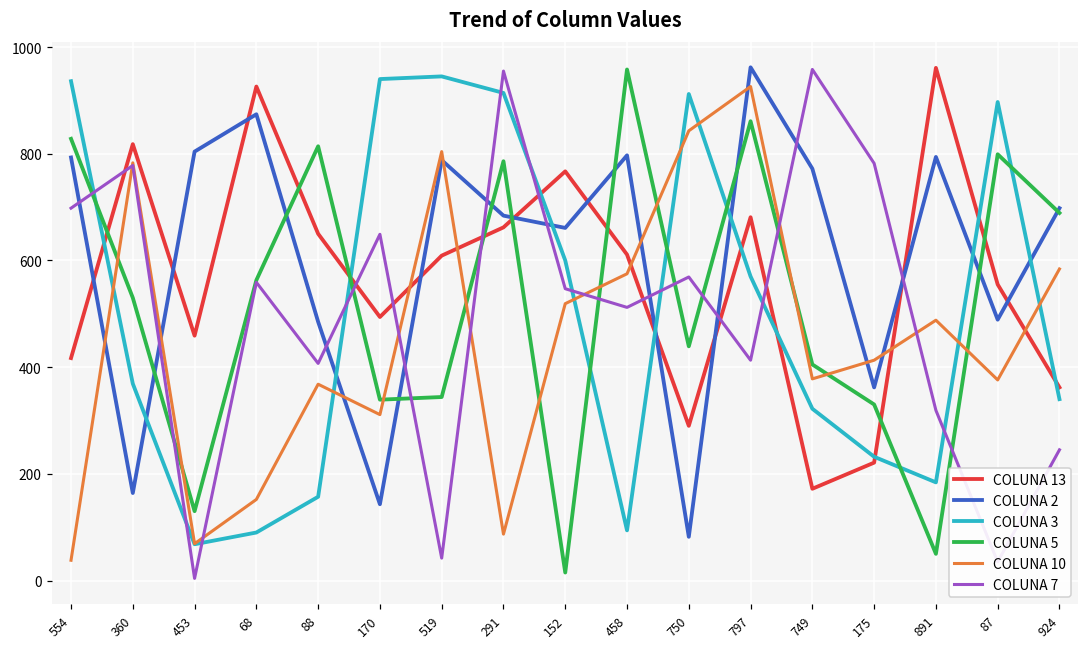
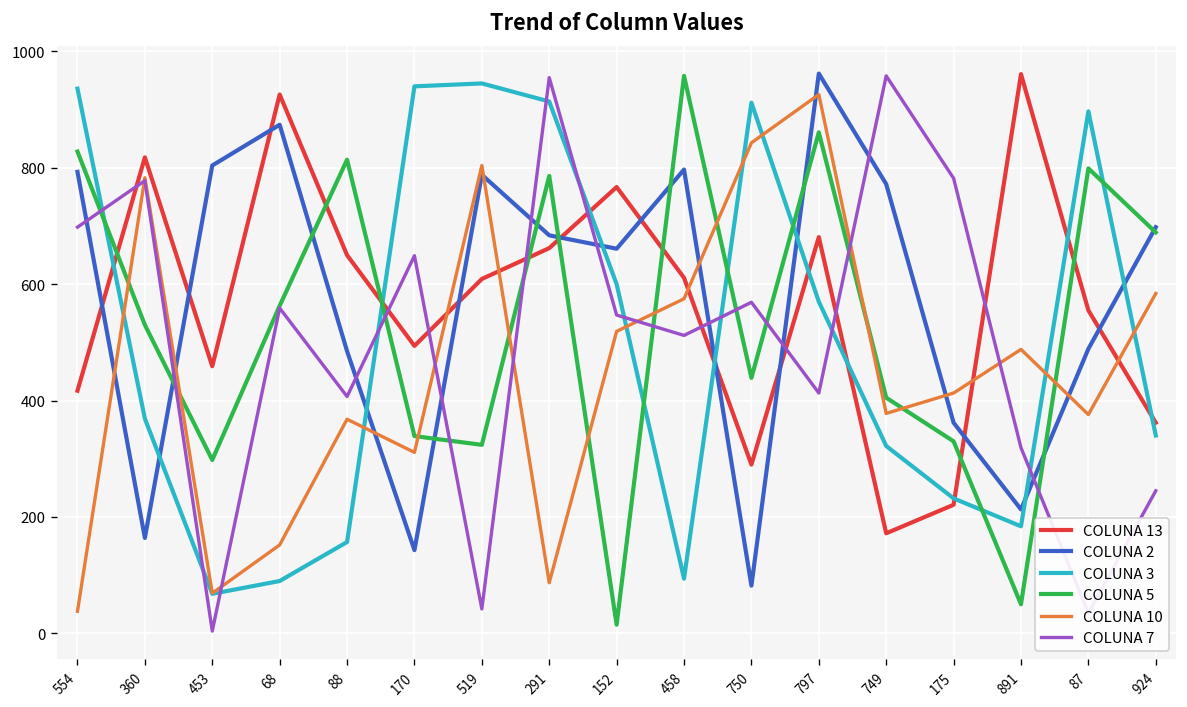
  {
    "COLUNA 13": {
      "554": 420,
      "360": 820,
      "453": 460,
      "68": 930,
      "88": 650,
      "170": 490,
      "519": 610,
      "291": 660,
      "152": 770,
      "458": 610,
      "750": 290,
      "797": 680,
      "749": 170,
      "175": 220,
      "891": 960,
      "87": 560,
      "924": 360
    },
    "COLUNA 2": {
      "554": 790,
      "360": 160,
      "453": 800,
      "68": 870,
      "88": 490,
      "170": 140,
      "519": 790,
      "291": 680,
      "152": 660,
      "458": 800,
      "750": 80,
      "797": 960,
      "749": 770,
      "175": 360,
-     "891": 790,
+     "891": 210,
      "87": 490,
      "924": 700
    },
    "COLUNA 3": {
      "554": 940,
      "360": 370,
      "68": 90,
      "88": 160,
      "170": 940,
      "519": 950,
      "291": 910,
      "152": 600,
      "458": 90,
      "750": 910,
      "797": 570,
      "749": 320,
      "175": 230,
      "891": 180,
      "87": 900,
      "924": 340
    },
    "COLUNA 5": {
      "554": 830,
      "360": 530,
-     "453": 130,
+     "453": 300,
      "88": 810,
      "170": 340,
-     "519": 340,
+     "519": 320,
      "291": 790,
      "152": 20,
      "458": 960,
      "750": 440,
      "797": 860,
      "749": 410,
      "175": 330,
      "891": 50,
      "87": 800,
      "924": 690
    },
    "COLUNA 10": {
      "554": 40,
      "68": 150,
      "88": 370,
      "170": 310,
      "519": 800,
      "291": 90,
      "152": 520,
      "458": 580,
      "750": 840,
      "797": 930,
      "749": 380,
      "175": 410,
      "891": 490,
      "87": 380,
      "924": 580
    },
    "COLUNA 7": {
      "554": 700,
      "453": 0,
      "88": 410,
      "170": 650,
      "519": 40,
      "291": 960,
      "152": 550,
      "458": 510,
      "750": 570,
      "797": 410,
      "749": 960,
      "175": 780,
      "891": 320,
      "924": 250
    }
  }
